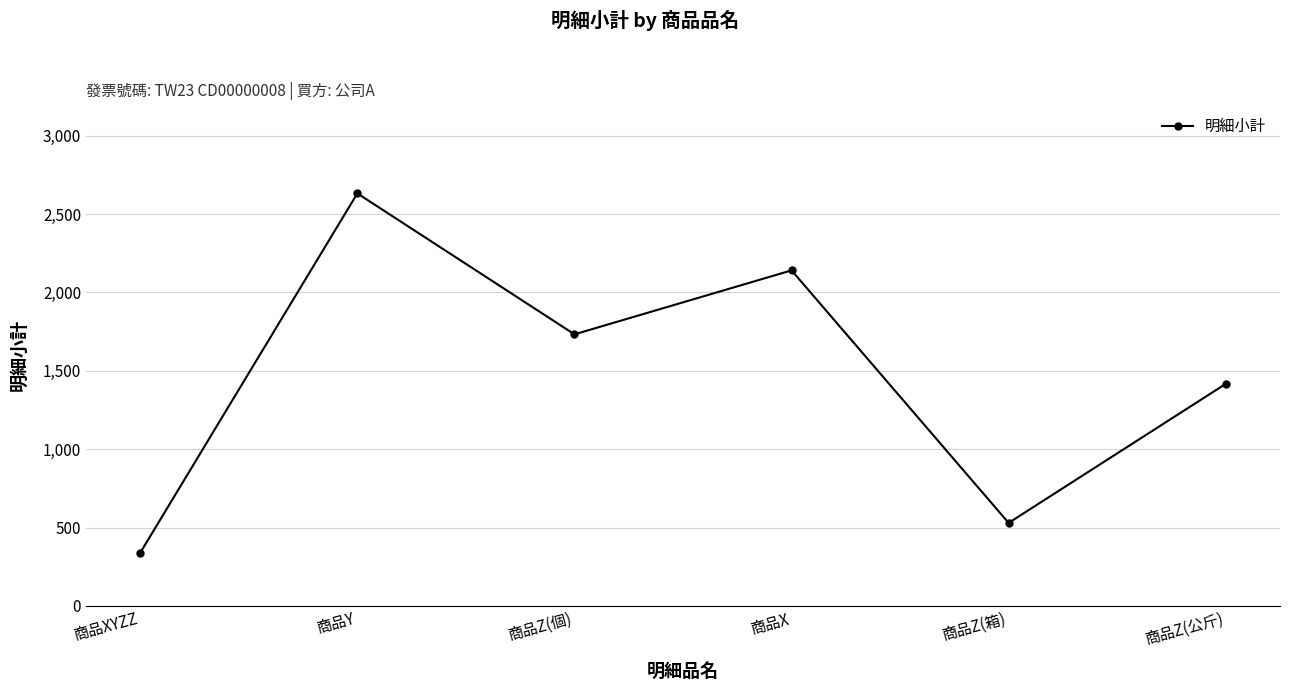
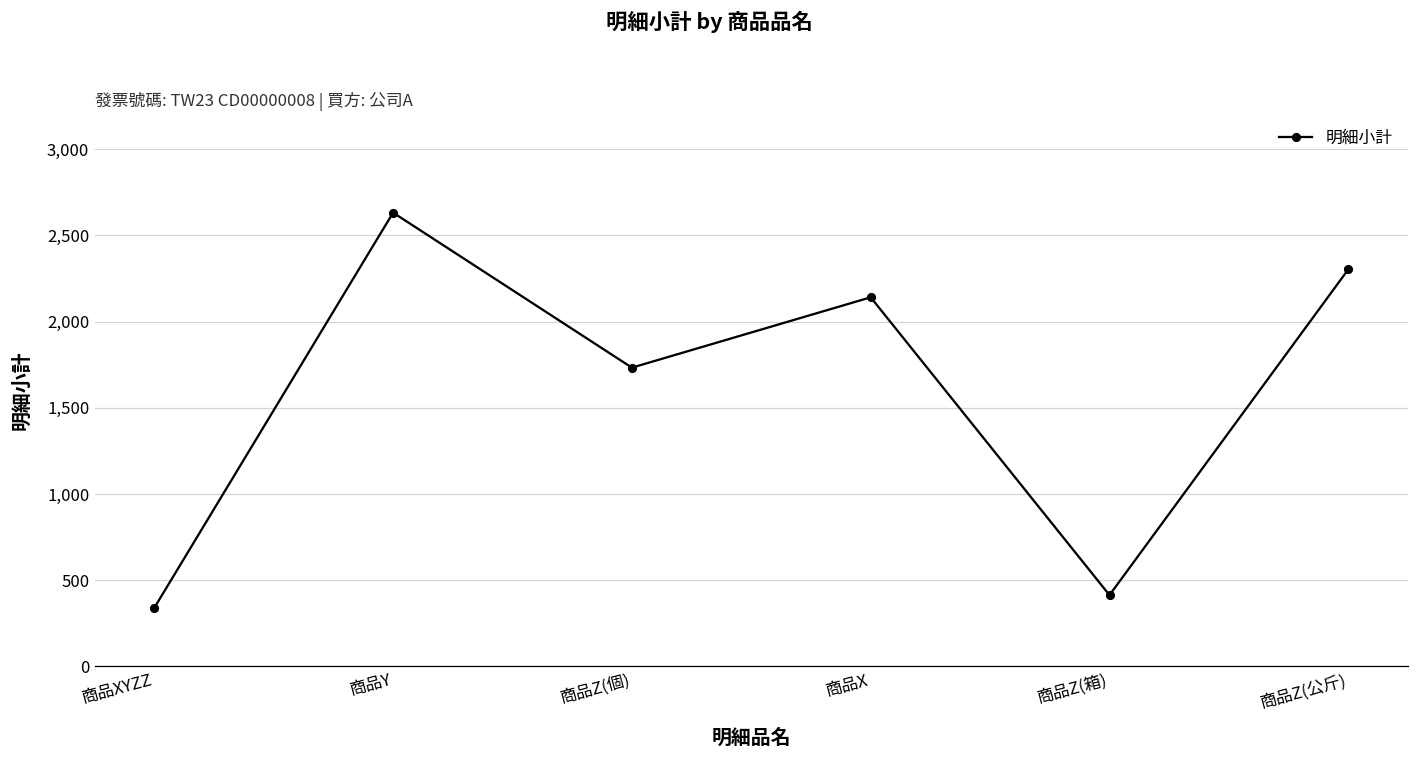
  {
    "商品XYZZ": "340",
    "商品Y": "2,630",
    "商品Z(個)": "1,730",
    "商品X": "2,140",
-   "商品Z(箱)": "530",
-   "商品Z(公斤)": "1,420"
+   "商品Z(箱)": "410",
+   "商品Z(公斤)": "2,300"
  }
